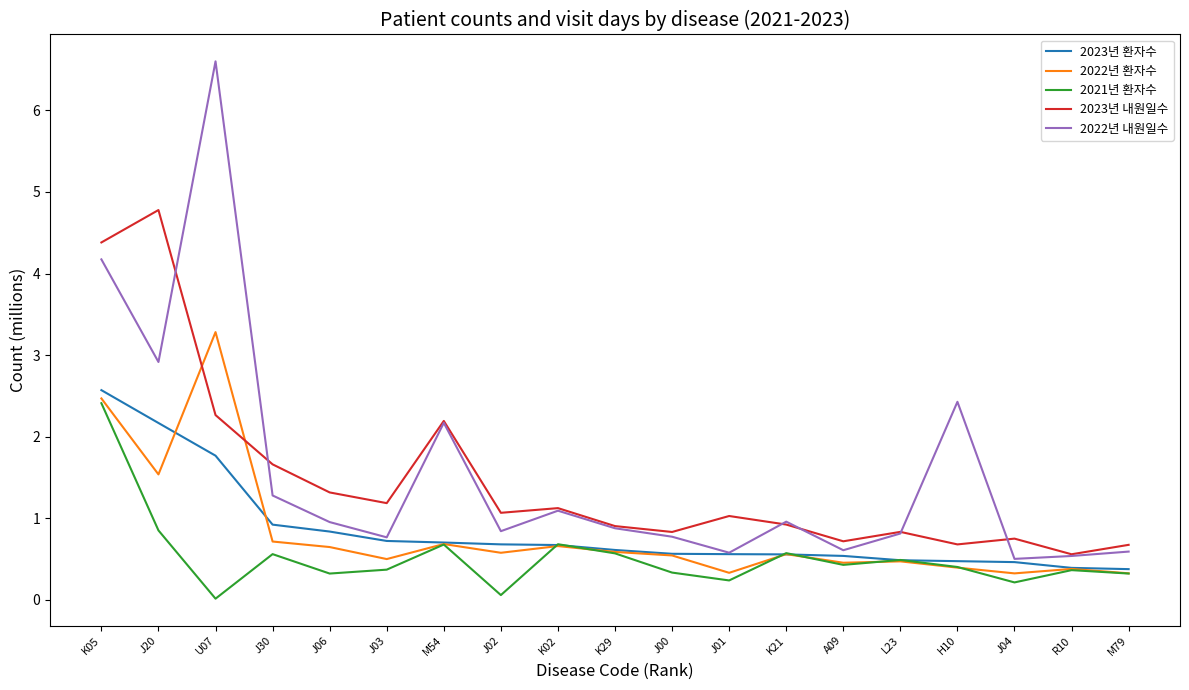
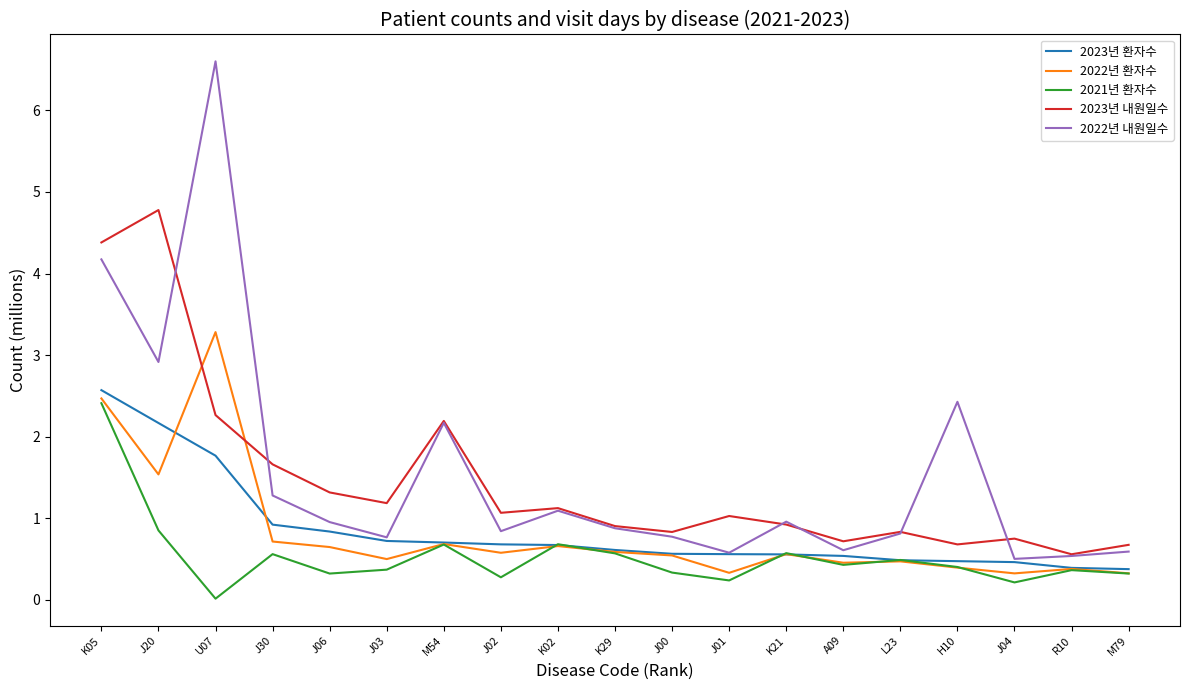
  {
    "2023년 환자수": {
      "K05": 2.6,
      "J20": 2.2,
      "U07": 1.8,
      "J30": 0.9,
      "J06": 0.8,
      "J03": 0.7,
      "J02": 0.7,
      "A09": 0.5,
      "H10": 0.5,
      "J04": 0.5,
      "M79": 0.4
    },
    "2022년 환자수": {
      "K05": 2.5,
      "J20": 1.5,
      "U07": 3.3,
      "J30": 0.7,
      "J06": 0.6,
      "J03": 0.5,
      "J02": 0.6,
      "J01": 0.3,
      "J04": 0.3
    },
    "2021년 환자수": {
      "K05": 2.4,
      "J20": 0.9,
      "U07": 0.0,
      "J30": 0.6,
      "J06": 0.3,
      "J03": 0.4,
-     "J02": 0.1,
+     "J02": 0.3,
      "J00": 0.3,
      "J01": 0.2,
      "J04": 0.2
    },
    "2023년 내원일수": {
      "K05": 4.4,
      "J20": 4.8,
      "U07": 2.3,
      "J30": 1.7,
      "J06": 1.3,
      "J03": 1.2,
      "J02": 1.1,
      "K02": 1.1,
      "J00": 0.8,
      "J01": 1.0,
      "K21": 0.9,
      "A09": 0.7,
      "H10": 0.7,
      "J04": 0.8,
      "M79": 0.7
    },
    "2022년 내원일수": {
      "K05": 4.2,
      "J20": 2.9,
      "U07": 6.6,
      "J30": 1.3,
      "J06": 1.0,
      "J03": 0.8,
      "J02": 0.8,
      "K02": 1.1,
      "J00": 0.8,
      "K21": 1.0,
      "A09": 0.6,
      "H10": 2.4,
      "J04": 0.5,
      "M79": 0.6
    }
  }
